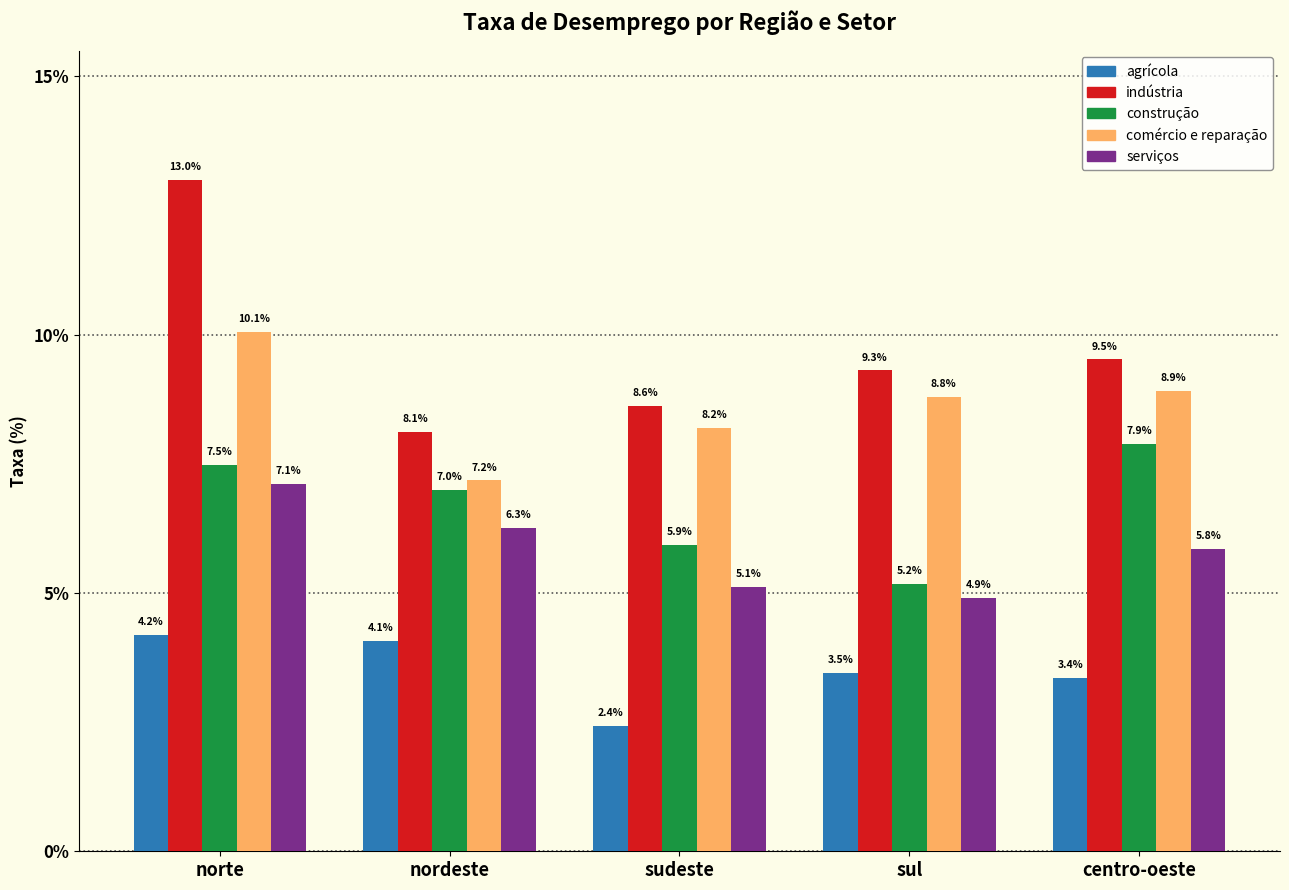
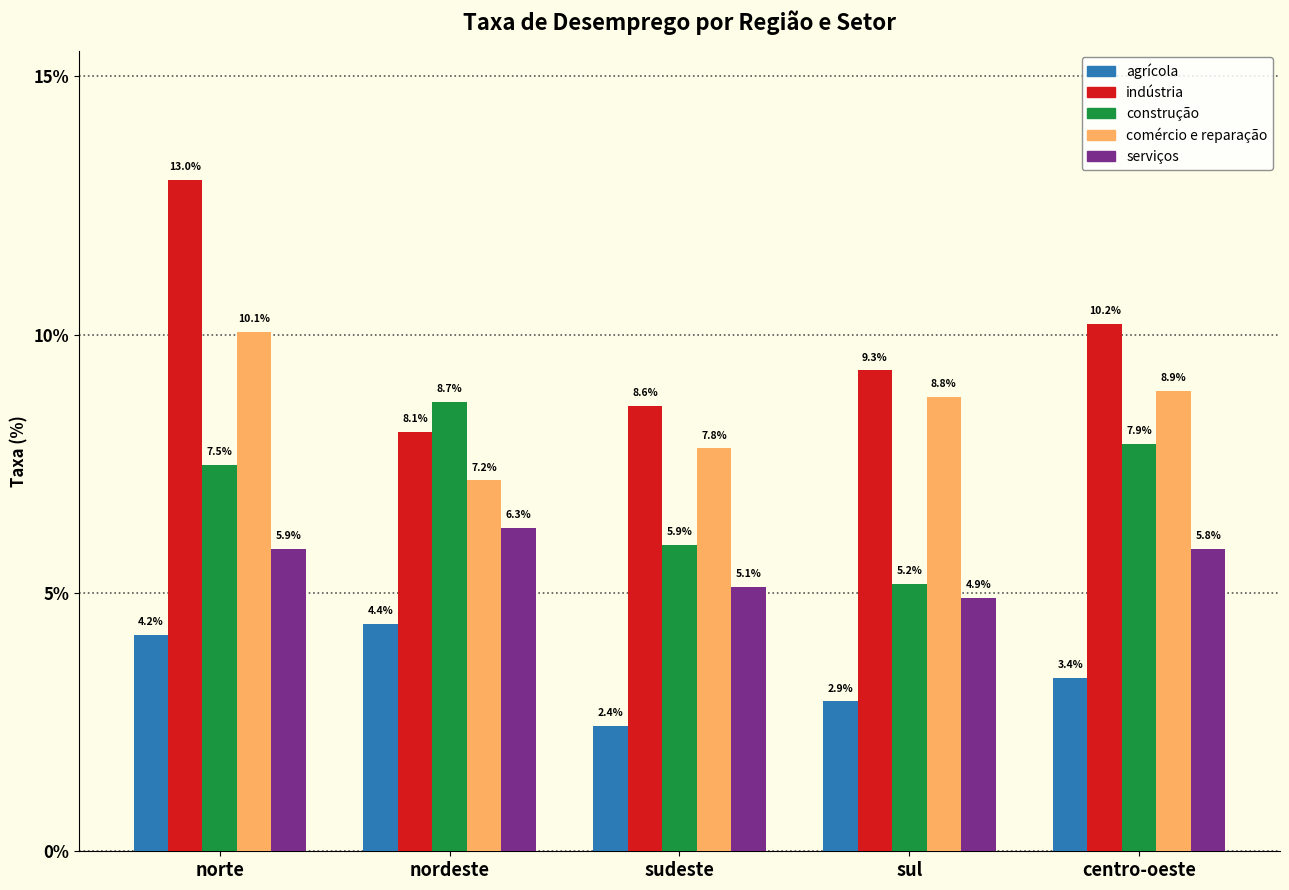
  {
    "agrícola": {
      "norte": "4.2%",
-     "nordeste": "4.1%",
+     "nordeste": "4.4%",
      "sudeste": "2.4%",
-     "sul": "3.5%",
+     "sul": "2.9%",
      "centro-oeste": "3.4%"
    },
    "indústria": {
      "norte": "13.0%",
      "nordeste": "8.1%",
      "sudeste": "8.6%",
      "sul": "9.3%",
-     "centro-oeste": "9.5%"
+     "centro-oeste": "10.2%"
    },
    "construção": {
      "norte": "7.5%",
-     "nordeste": "7.0%",
+     "nordeste": "8.7%",
      "sudeste": "5.9%",
      "sul": "5.2%",
      "centro-oeste": "7.9%"
    },
    "comércio e reparação": {
      "norte": "10.1%",
      "nordeste": "7.2%",
-     "sudeste": "8.2%",
+     "sudeste": "7.8%",
      "sul": "8.8%",
      "centro-oeste": "8.9%"
    },
    "serviços": {
-     "norte": "7.1%",
+     "norte": "5.9%",
      "nordeste": "6.3%",
      "sudeste": "5.1%",
      "sul": "4.9%",
      "centro-oeste": "5.8%"
    }
  }
